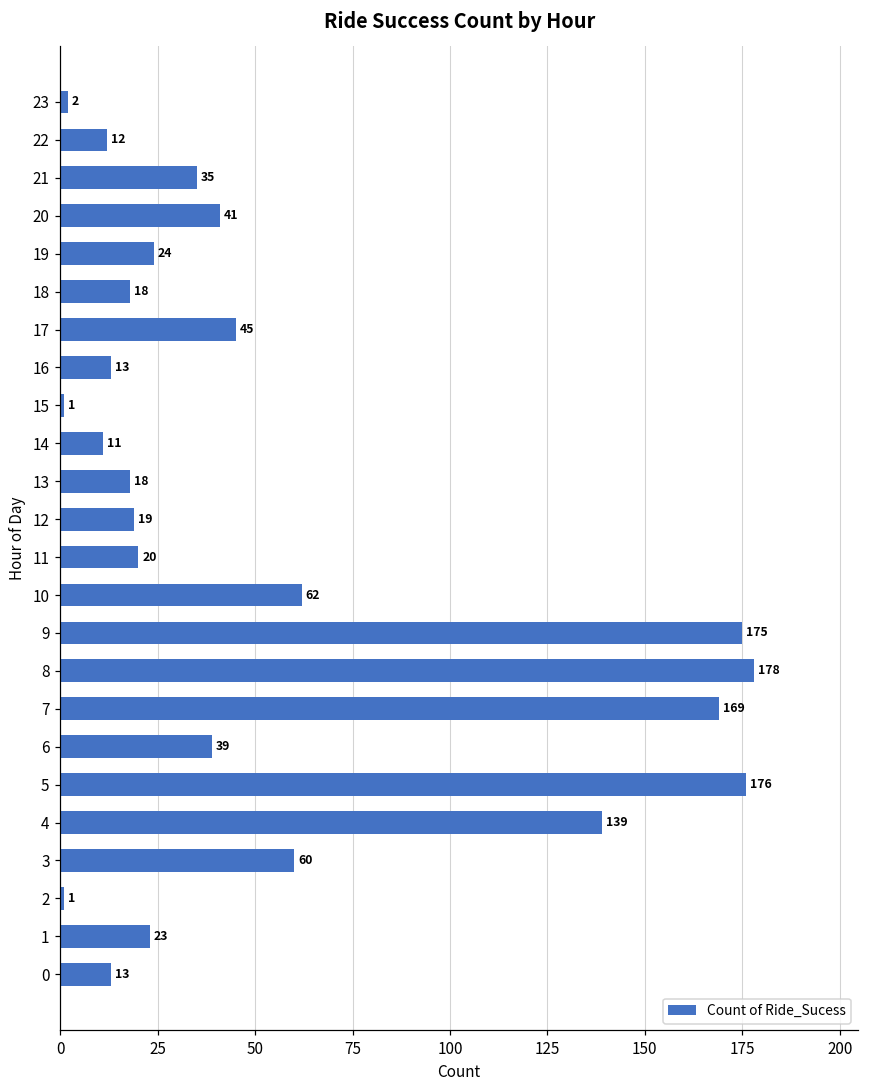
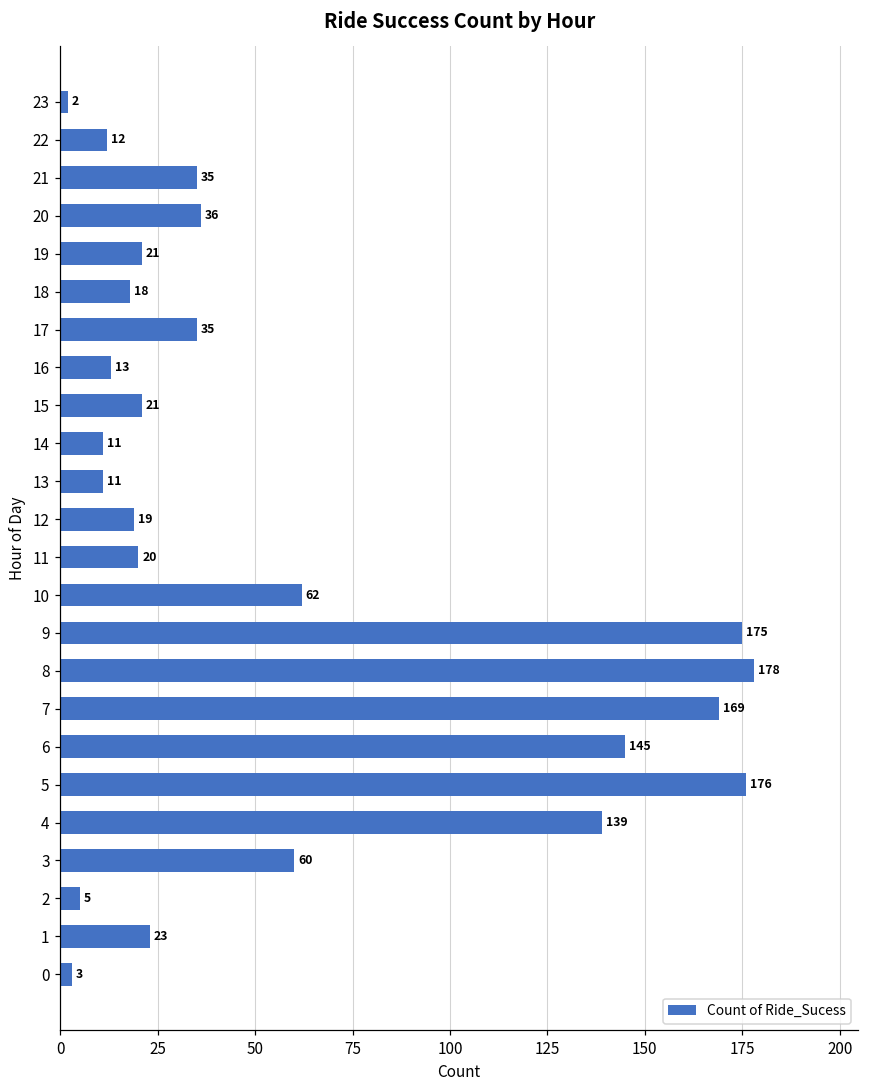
  {
    "23": 2,
    "22": 12,
    "21": 35,
-   "20": 41,
-   "19": 24,
+   "20": 36,
+   "19": 21,
    "18": 18,
-   "17": 45,
+   "17": 35,
    "16": 13,
-   "15": 1,
+   "15": 21,
    "14": 11,
-   "13": 18,
+   "13": 11,
    "12": 19,
    "11": 20,
    "10": 62,
    "9": 175,
    "8": 178,
    "7": 169,
-   "6": 39,
+   "6": 145,
    "5": 176,
    "4": 139,
    "3": 60,
-   "2": 1,
+   "2": 5,
    "1": 23,
-   "0": 13
+   "0": 3
  }
